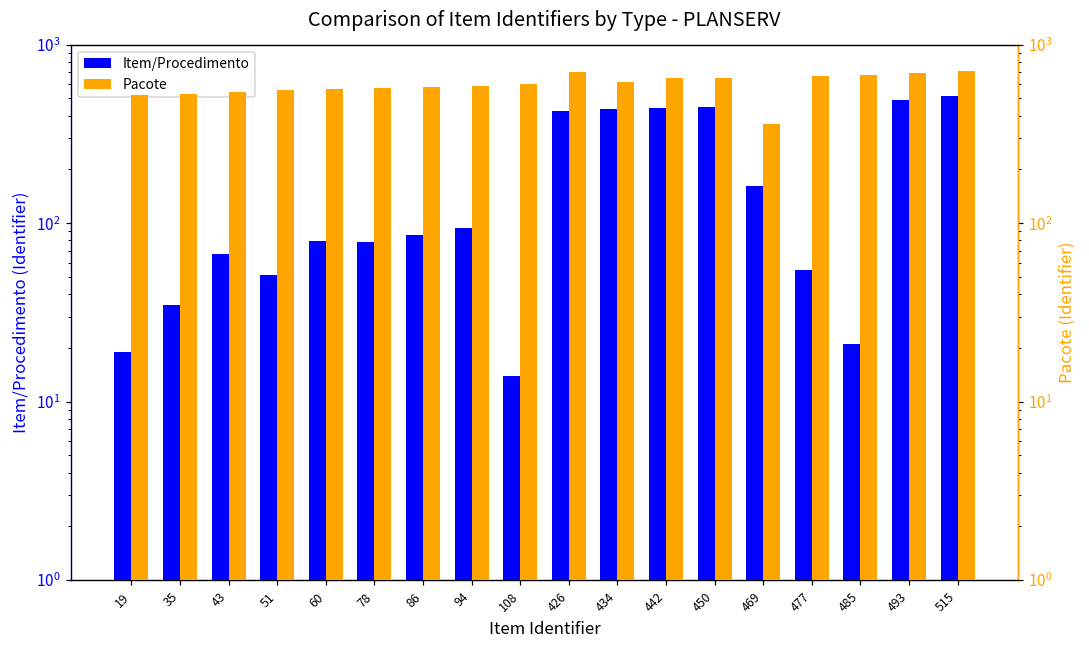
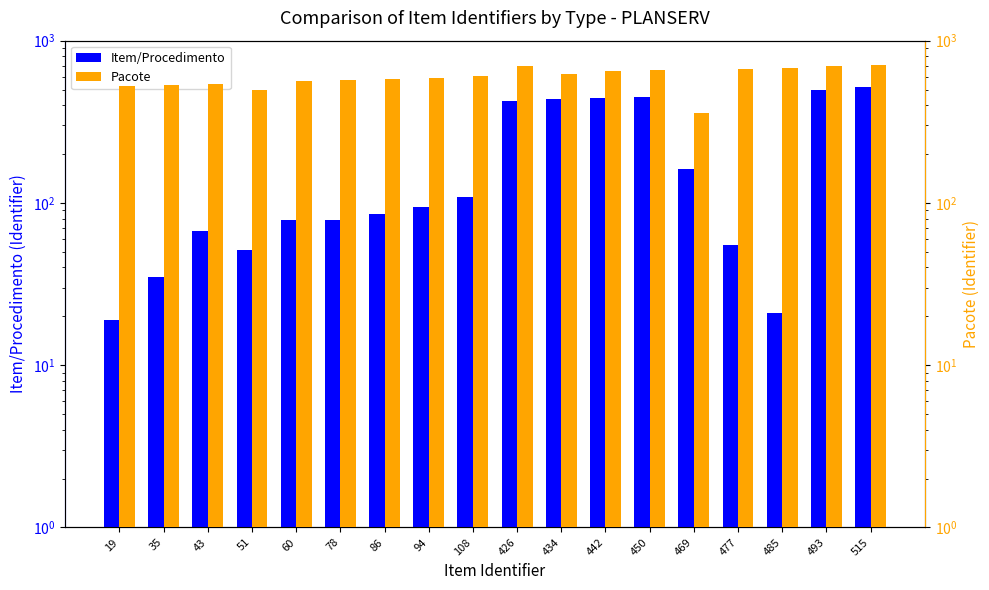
  {
    "Item/Procedimento": {
      "19": 19,
      "35": 35,
      "43": 67,
      "51": 51,
      "60": 80,
      "78": 80,
      "86": 90,
      "94": 90,
-     "108": 14,
+     "108": 110,
      "426": 430,
      "434": 430,
      "442": 440,
      "450": 450,
      "469": 160,
      "477": 55,
      "485": 21,
      "493": 490,
      "515": 520
    },
    "Pacote": {
-     "51": 560,
+     "51": 500,
      "60": 570,
      "78": 570,
      "86": 580,
      "94": 590,
      "108": 600,
      "426": 700,
      "434": 620,
      "442": 650,
      "450": 660,
      "469": 360,
      "477": 670,
      "485": 680,
      "493": 700,
      "515": 700
    }
  }
